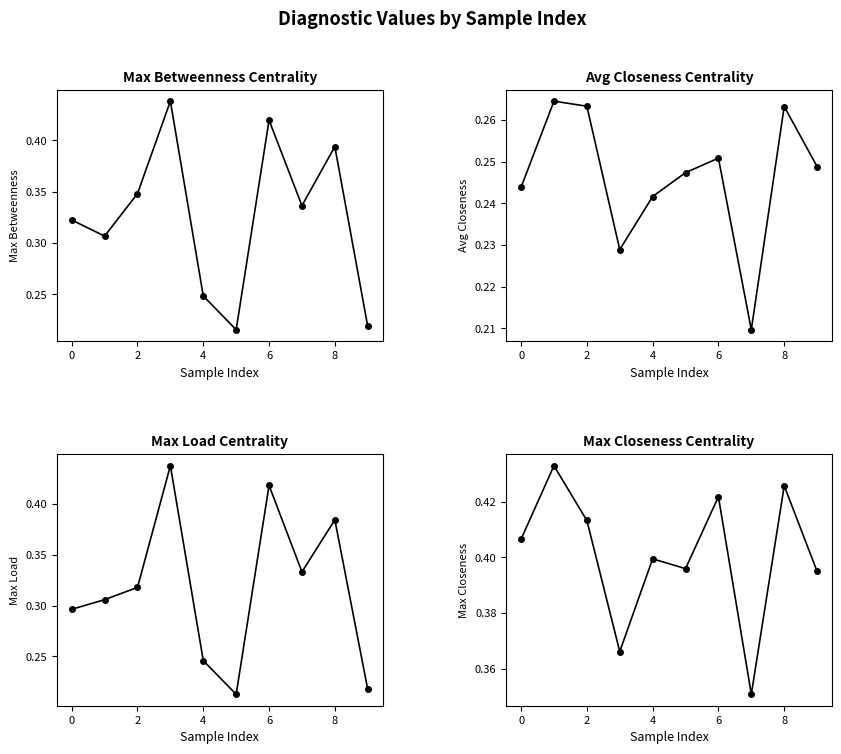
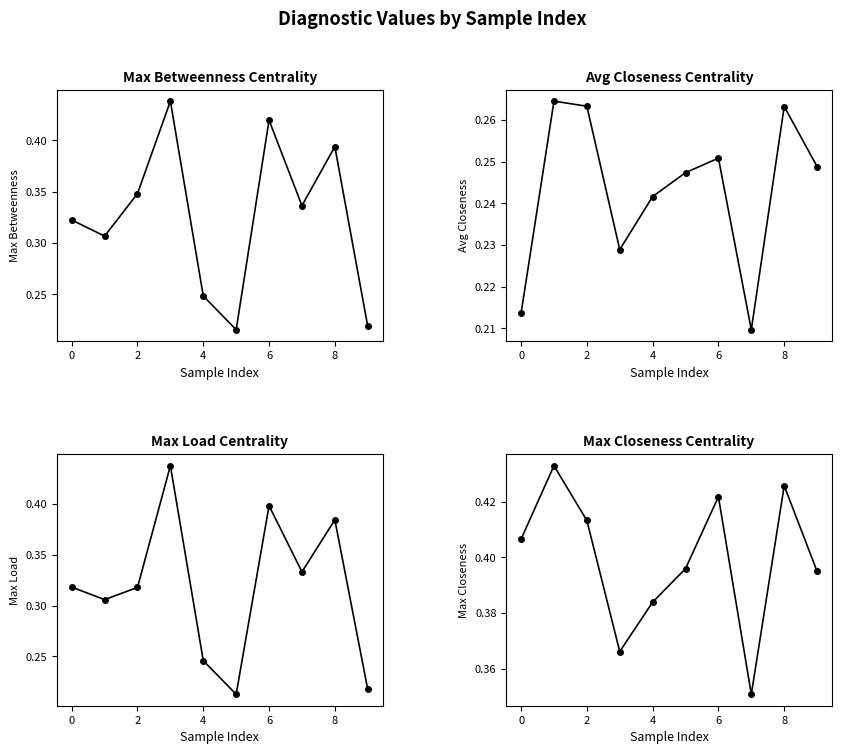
  {
    "Max Betweenness Centrality": {
      "0": 0.322,
      "2": 0.348,
      "4": 0.249,
      "6": 0.420,
      "8": 0.394
    },
    "Avg Closeness Centrality": {
-     "0": 0.244,
+     "0": 0.214,
      "2": 0.263,
      "4": 0.242,
      "6": 0.251,
      "8": 0.263
    },
    "Max Load Centrality": {
-     "0": 0.296,
+     "0": 0.318,
      "2": 0.318,
      "4": 0.246,
-     "6": 0.418,
+     "6": 0.398,
      "8": 0.384
    },
    "Max Closeness Centrality": {
      "0": 0.407,
      "2": 0.413,
-     "4": 0.400,
+     "4": 0.384,
      "6": 0.422,
      "8": 0.426
    }
  }
